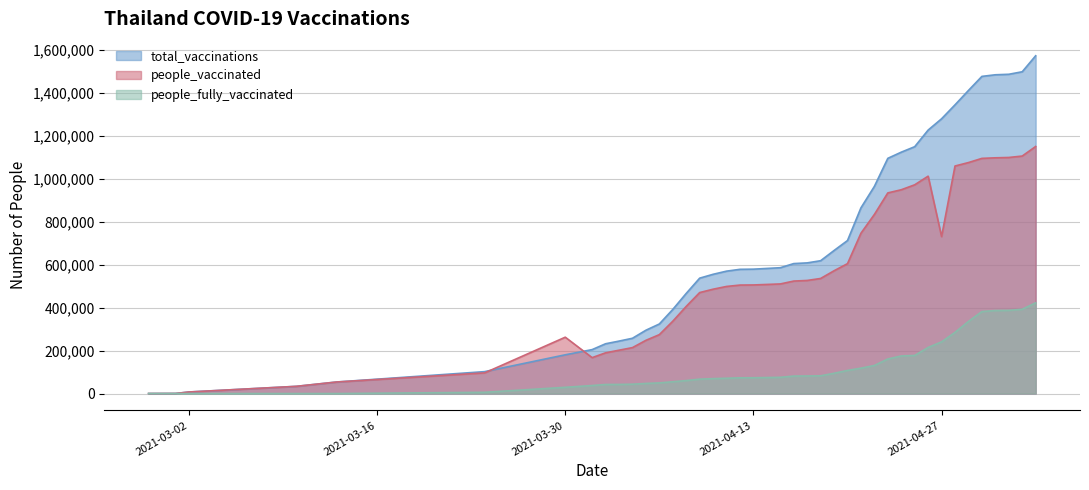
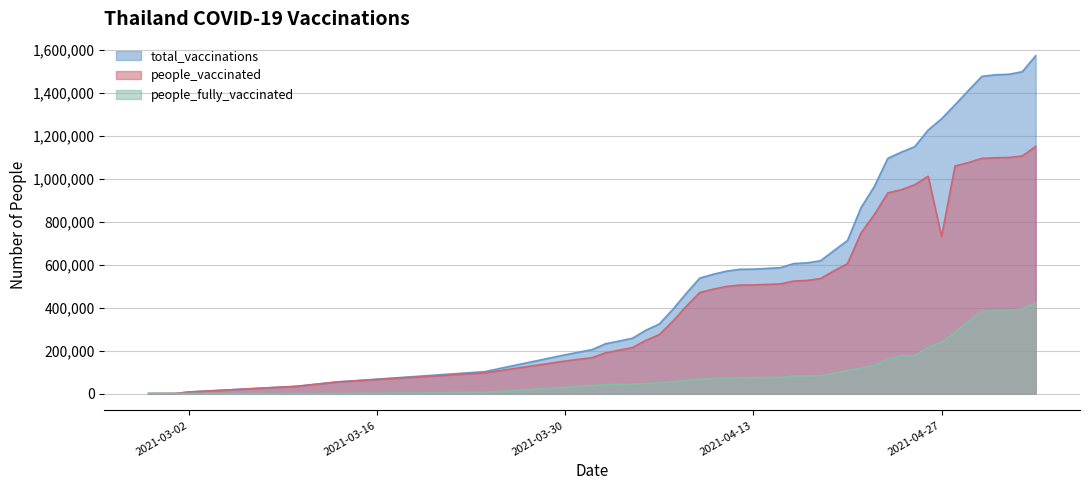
  {
    "people_vaccinated": {
-     "2021-03-30": "260,000",
+     "2021-03-30": "150,000",
      "2021-04-13": "510,000",
      "2021-04-27": "730,000"
    }
  }
